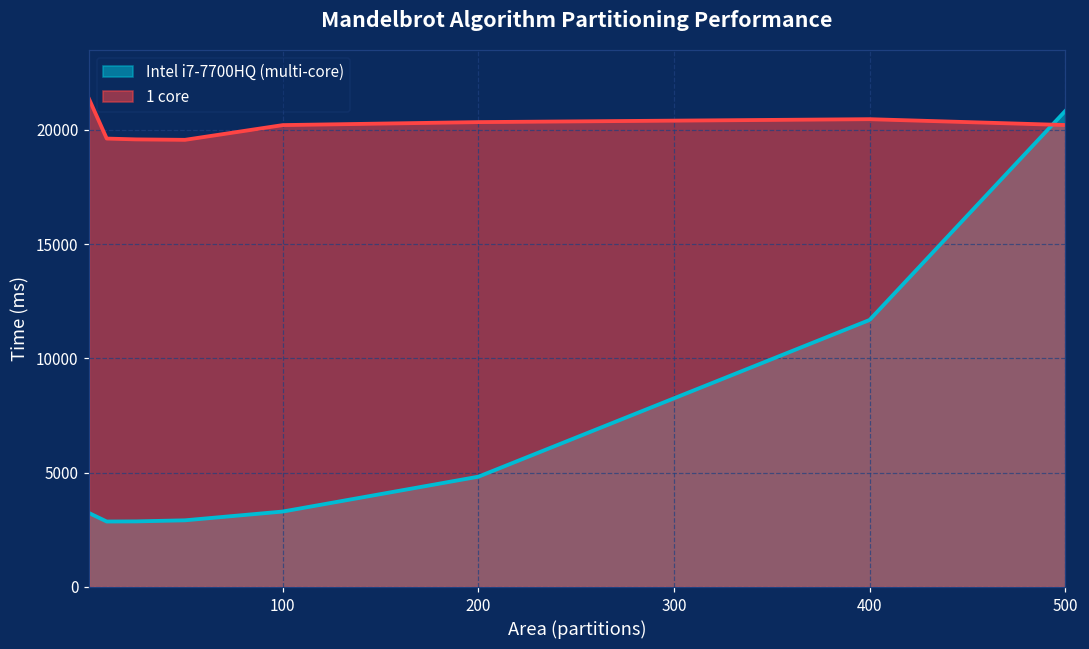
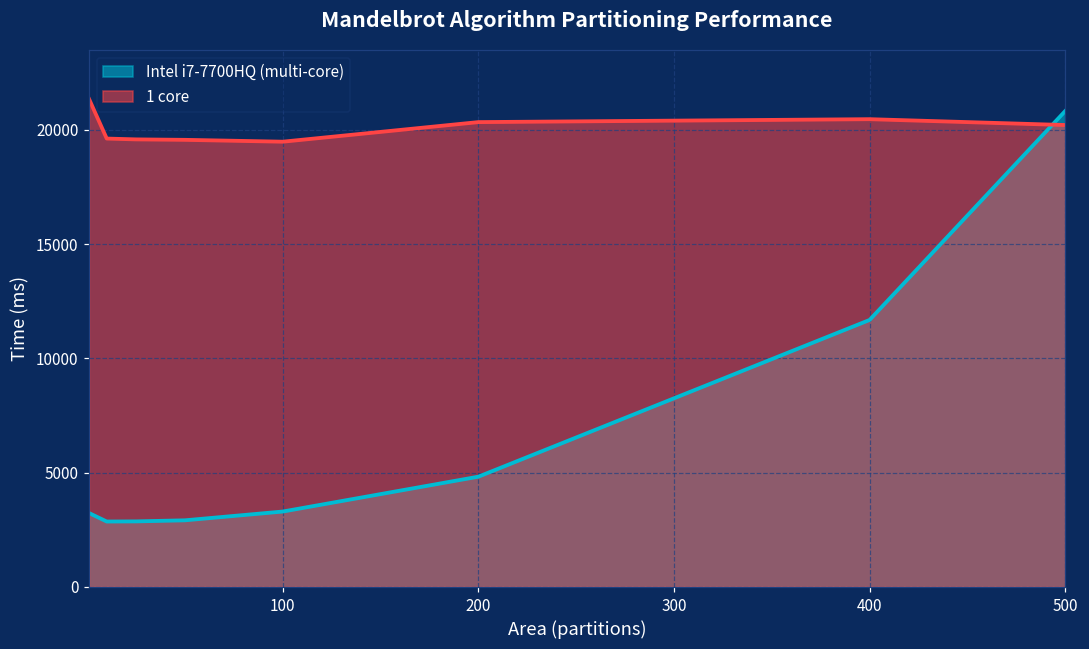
  {
    "Intel i7-7700HQ (multi-core)": {
      "100": 3300,
      "200": 4800,
      "400": 11700,
      "500": 20800
    },
    "1 core": {
-     "100": 20200,
+     "100": 19500,
      "200": 20300,
      "400": 20500,
      "500": 20200
    }
  }
